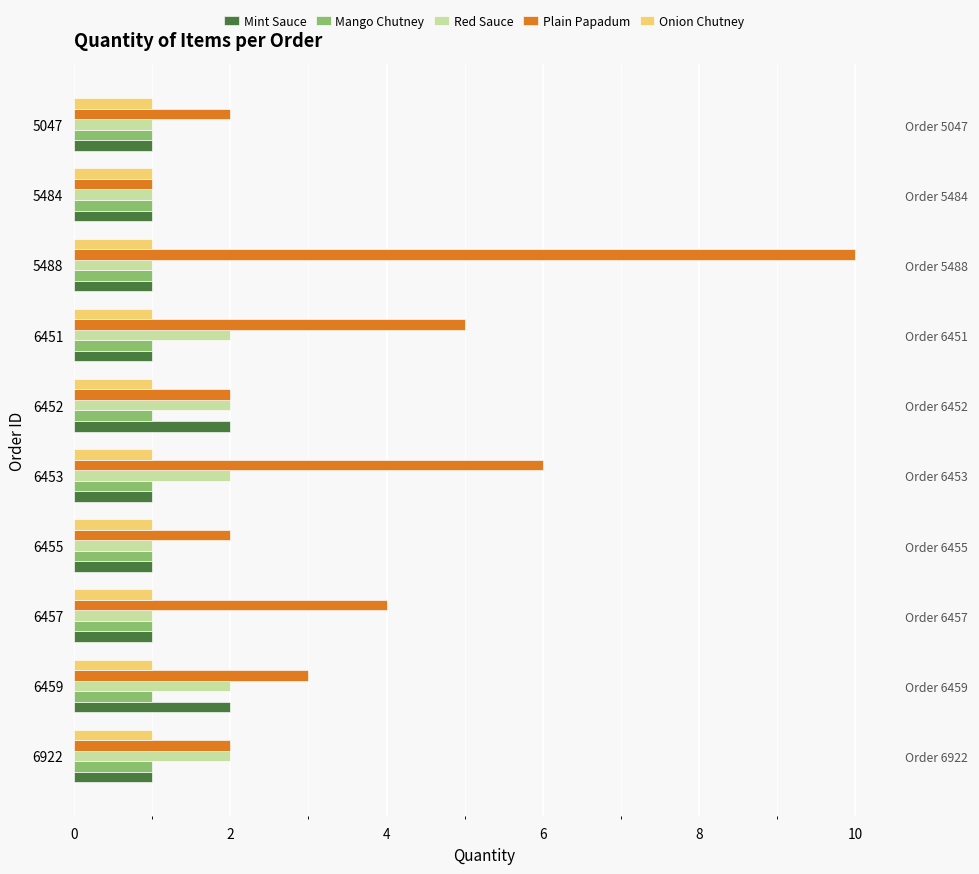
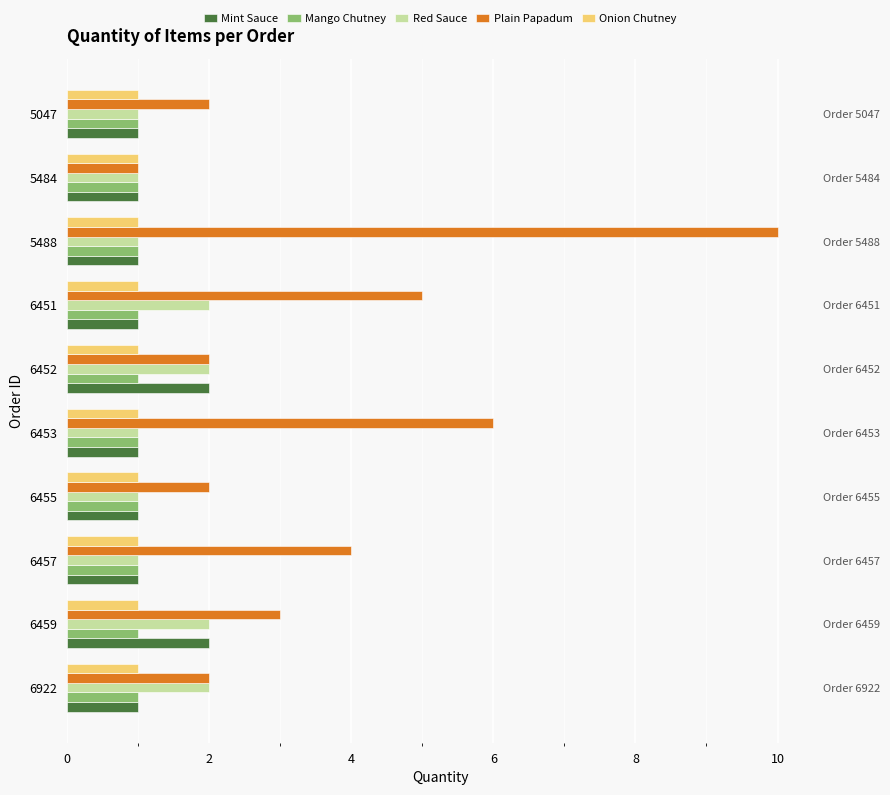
  {
    "Red Sauce": {
      "5047": 1,
      "5484": 1,
      "5488": 1,
      "6451": 2,
      "6452": 2,
-     "6453": 2,
+     "6453": 1,
      "6455": 1,
      "6457": 1,
      "6459": 2,
      "6922": 2
    }
  }
